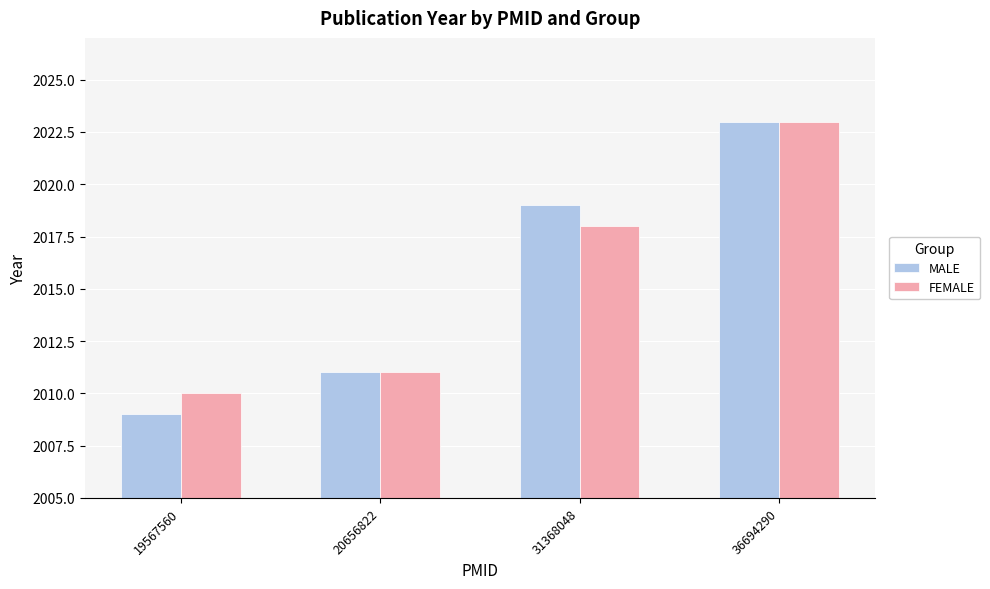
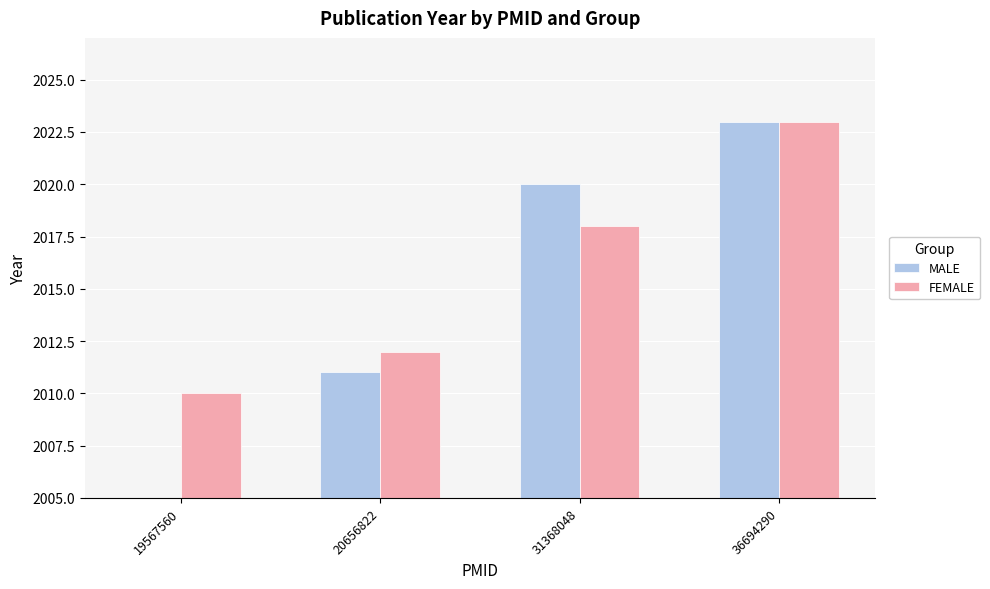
  {
    "MALE": {
-     "19567560": 2009,
+     "19567560": 2005,
      "20656822": 2011,
-     "31368048": 2019,
+     "31368048": 2020,
      "36694290": 2023
    },
    "FEMALE": {
      "19567560": 2010,
-     "20656822": 2011,
+     "20656822": 2012,
      "31368048": 2018,
      "36694290": 2023
    }
  }
